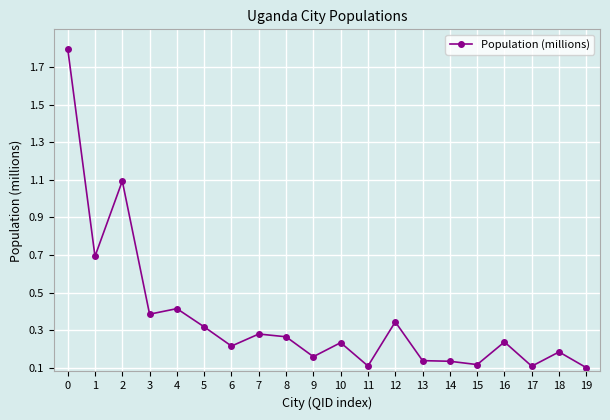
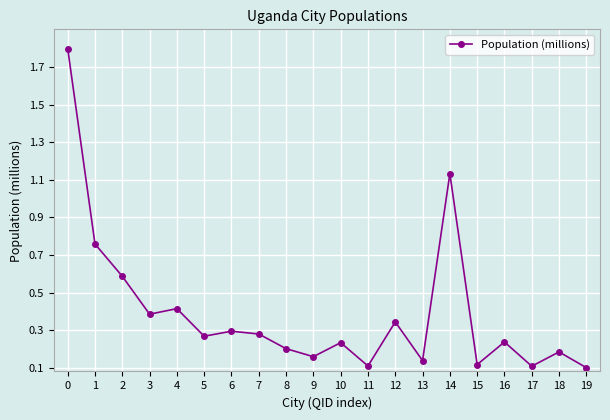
  {
    "0": 1.80,
-   "1": 0.69,
-   "2": 1.09,
+   "1": 0.76,
+   "2": 0.59,
    "3": 0.38,
    "4": 0.41,
-   "5": 0.32,
-   "6": 0.22,
+   "5": 0.27,
+   "6": 0.29,
    "7": 0.28,
-   "8": 0.26,
+   "8": 0.20,
    "9": 0.16,
    "10": 0.23,
    "11": 0.11,
    "12": 0.34,
    "13": 0.14,
-   "14": 0.13,
+   "14": 1.13,
    "15": 0.12,
    "16": 0.24,
    "17": 0.11,
    "18": 0.18,
    "19": 0.10
  }
